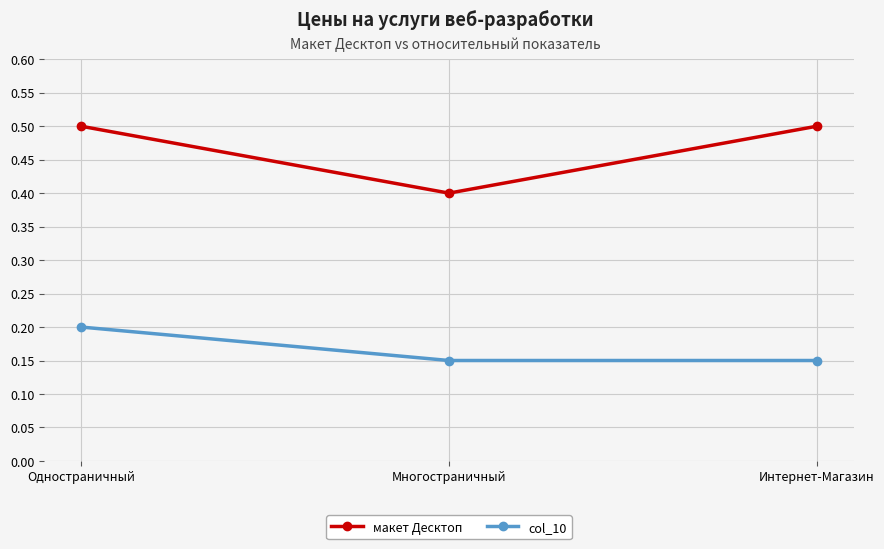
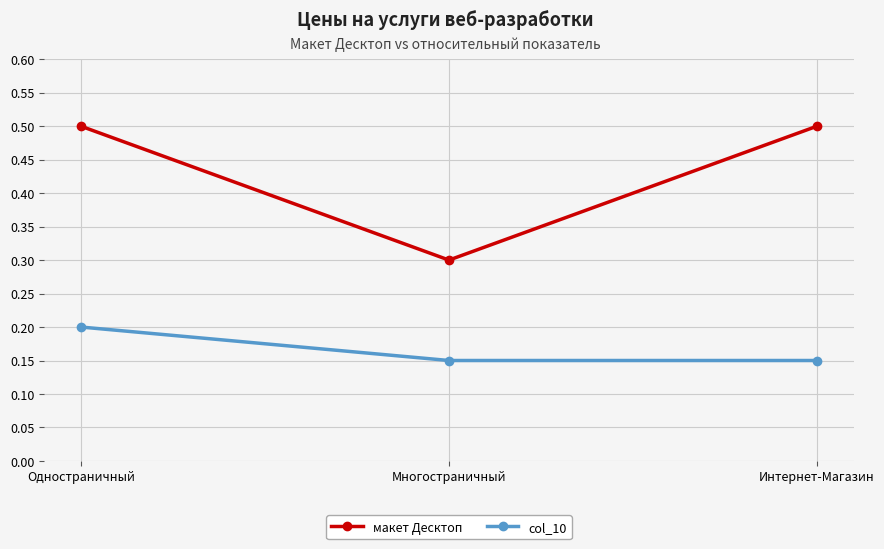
  {
    "макет Десктоп": {
      "Одностраничный": 0.5,
-     "Многостраничный": 0.4,
+     "Многостраничный": 0.3,
      "Интернет-Магазин": 0.5
    },
    "col_10": {
      "Одностраничный": 0.2,
      "Многостраничный": 0.15,
      "Интернет-Магазин": 0.15
    }
  }
